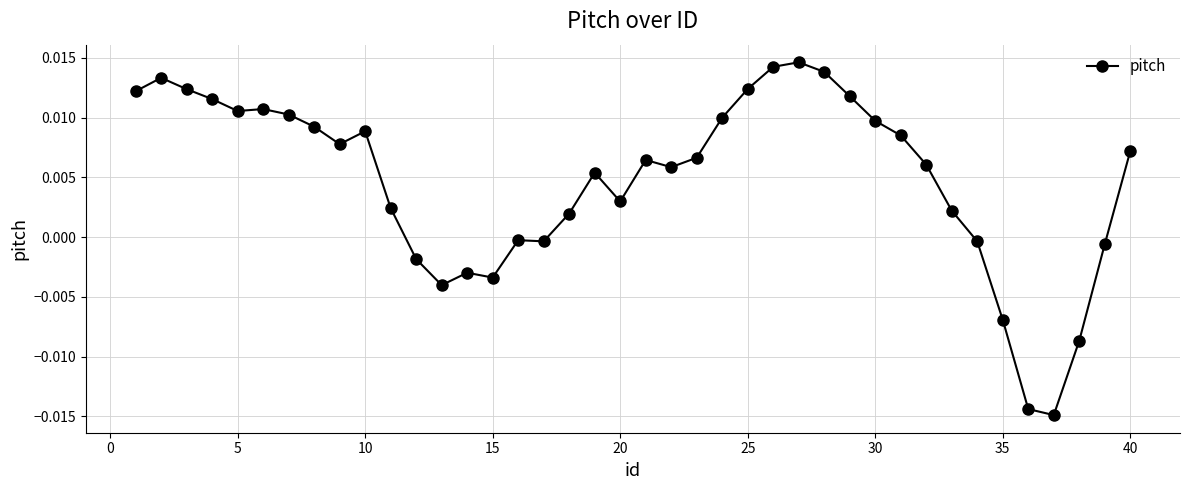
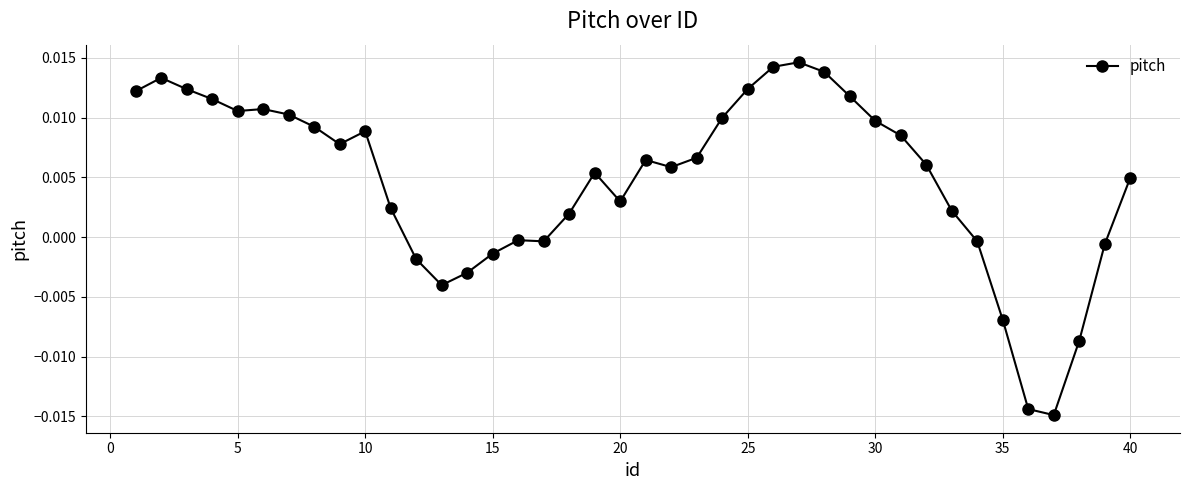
  {
    "5": 0.0106,
    "10": 0.0089,
-   "15": -0.0034,
+   "15": -0.0014,
    "20": 0.0030,
    "25": 0.0124,
    "30": 0.0097,
    "35": -0.0069,
-   "40": 0.0072
+   "40": 0.0050
  }
